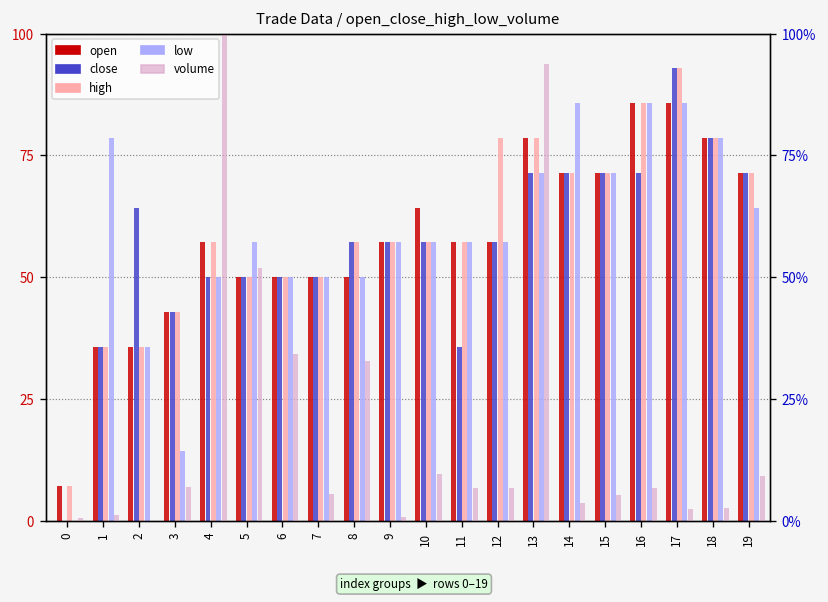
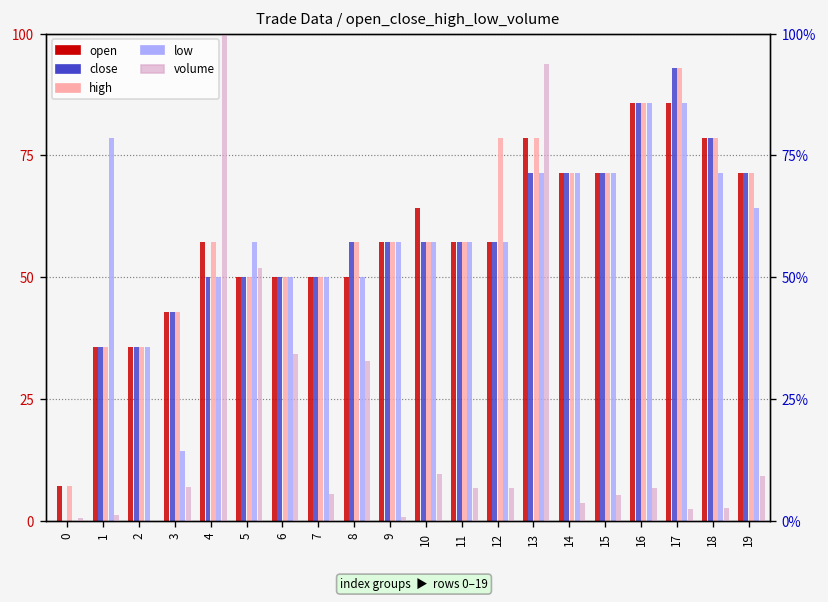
  {
    "open": {
      "0": 7,
      "1": 36,
      "2": 36,
      "3": 43,
      "4": 57,
      "5": 50,
      "6": 50,
      "7": 50,
      "8": 50,
      "9": 57,
      "10": 64,
      "11": 57,
      "12": 57,
      "13": 79,
      "14": 71,
      "15": 71,
      "16": 86,
      "17": 86,
      "18": 79,
      "19": 71
    },
    "close": {
      "0": 0,
      "1": 36,
-     "2": 64,
+     "2": 36,
      "3": 43,
      "4": 50,
      "5": 50,
      "6": 50,
      "7": 50,
      "8": 57,
      "9": 57,
      "10": 57,
-     "11": 36,
+     "11": 57,
      "12": 57,
      "13": 71,
      "14": 71,
      "15": 71,
-     "16": 71,
+     "16": 86,
      "17": 93,
      "18": 79,
      "19": 71
    },
    "low": {
      "0": 0,
      "1": 79,
      "2": 36,
      "3": 14,
      "4": 50,
      "5": 57,
      "6": 50,
      "7": 50,
      "8": 50,
      "9": 57,
      "10": 57,
      "11": 57,
      "12": 57,
      "13": 71,
-     "14": 86,
+     "14": 71,
      "15": 71,
      "16": 86,
      "17": 86,
-     "18": 79,
+     "18": 71,
      "19": 64
    }
  }
